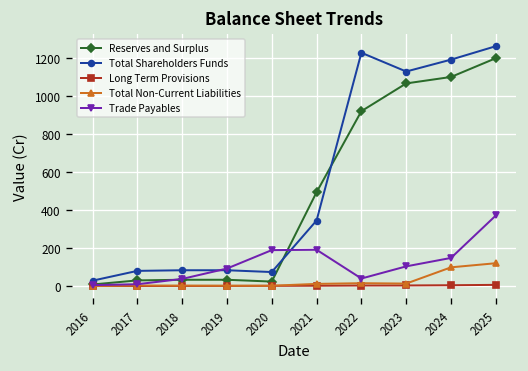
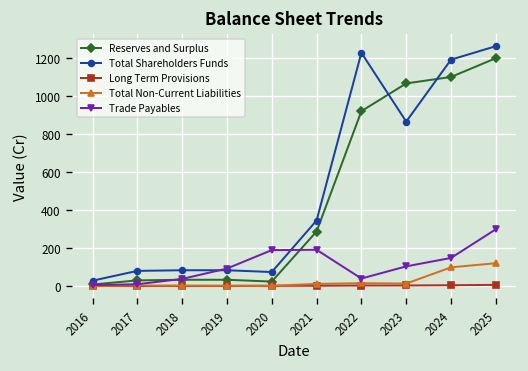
  {
    "Reserves and Surplus": {
      "2017": 30,
      "2019": 30,
      "2020": 20,
-     "2021": 490,
+     "2021": 290,
      "2022": 920,
      "2023": 1060,
      "2024": 1100,
      "2025": 1200
    },
    "Total Shareholders Funds": {
      "2016": 30,
      "2017": 80,
      "2018": 80,
      "2020": 70,
      "2021": 340,
      "2022": 1220,
-     "2023": 1130,
+     "2023": 860,
      "2024": 1190,
      "2025": 1260
    },
    "Long Term Provisions": {
      "2024": 10,
      "2025": 10
    },
    "Total Non-Current Liabilities": {
      "2024": 100,
      "2025": 120
    },
    "Trade Payables": {
      "2020": 190,
      "2021": 190,
      "2022": 40,
      "2023": 100,
      "2024": 150,
-     "2025": 370
+     "2025": 300
    }
  }
